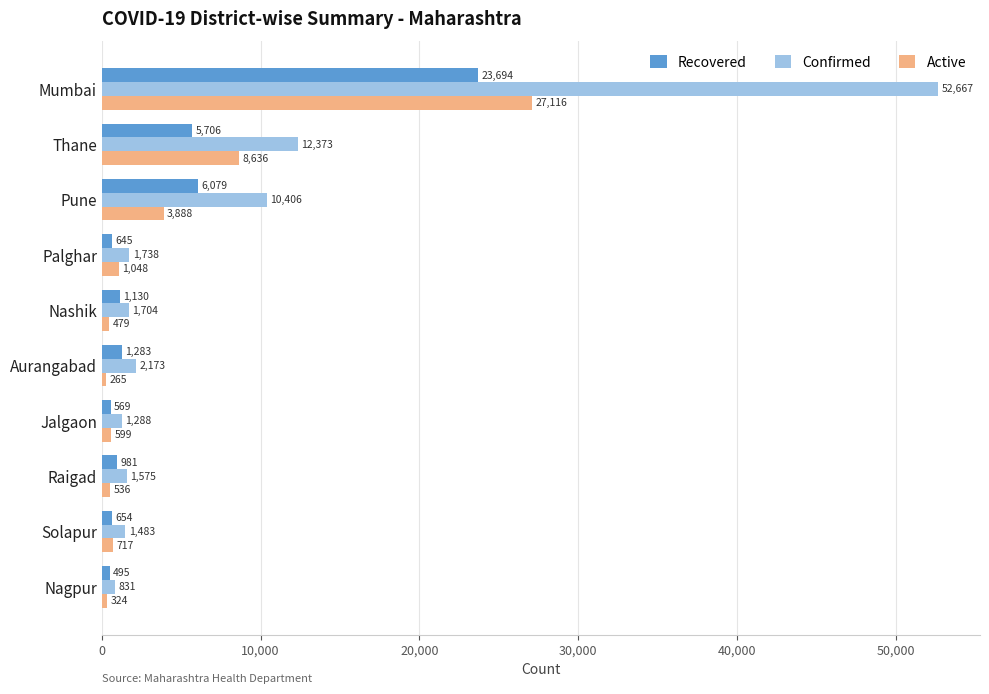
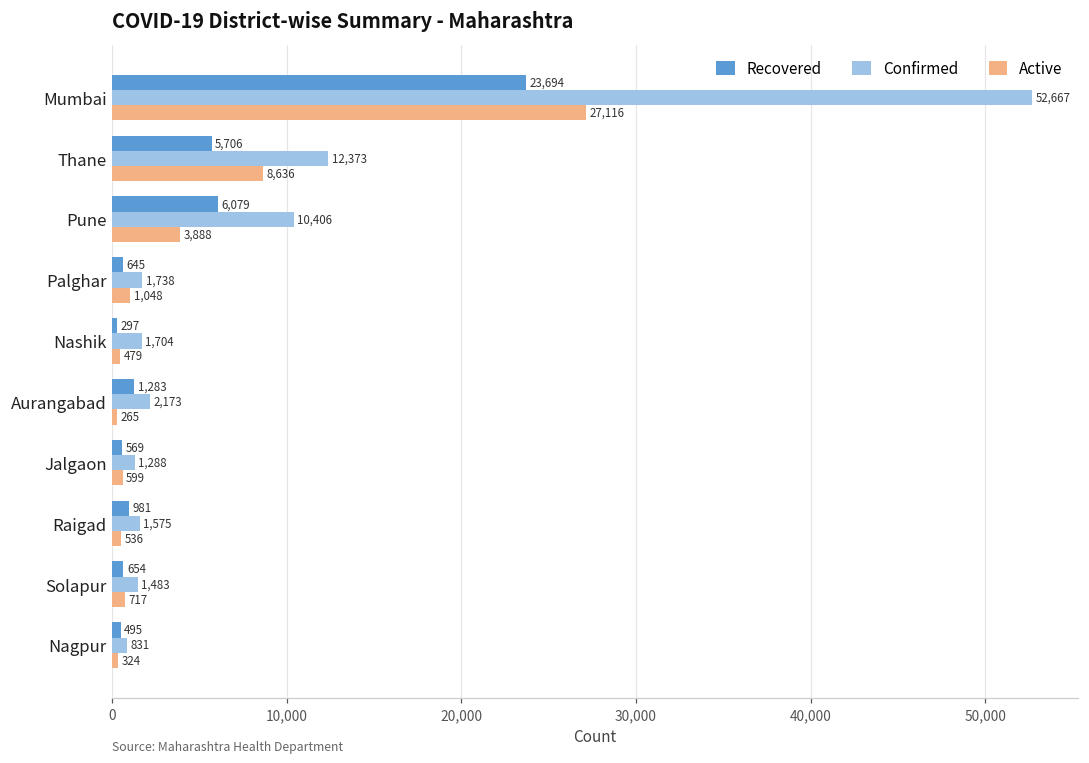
  {
    "Recovered": {
      "Mumbai": "23,694",
      "Thane": "5,706",
      "Pune": "6,079",
      "Palghar": "645",
-     "Nashik": "1,130",
+     "Nashik": "297",
      "Aurangabad": "1,283",
      "Jalgaon": "569",
      "Raigad": "981",
      "Solapur": "654",
      "Nagpur": "495"
    },
    "Confirmed": {
      "Mumbai": "52,667",
      "Thane": "12,373",
      "Pune": "10,406",
      "Palghar": "1,738",
      "Nashik": "1,704",
      "Aurangabad": "2,173",
      "Jalgaon": "1,288",
      "Raigad": "1,575",
      "Solapur": "1,483",
      "Nagpur": "831"
    },
    "Active": {
      "Mumbai": "27,116",
      "Thane": "8,636",
      "Pune": "3,888",
      "Palghar": "1,048",
      "Nashik": "479",
      "Aurangabad": "265",
      "Jalgaon": "599",
      "Raigad": "536",
      "Solapur": "717",
      "Nagpur": "324"
    }
  }
